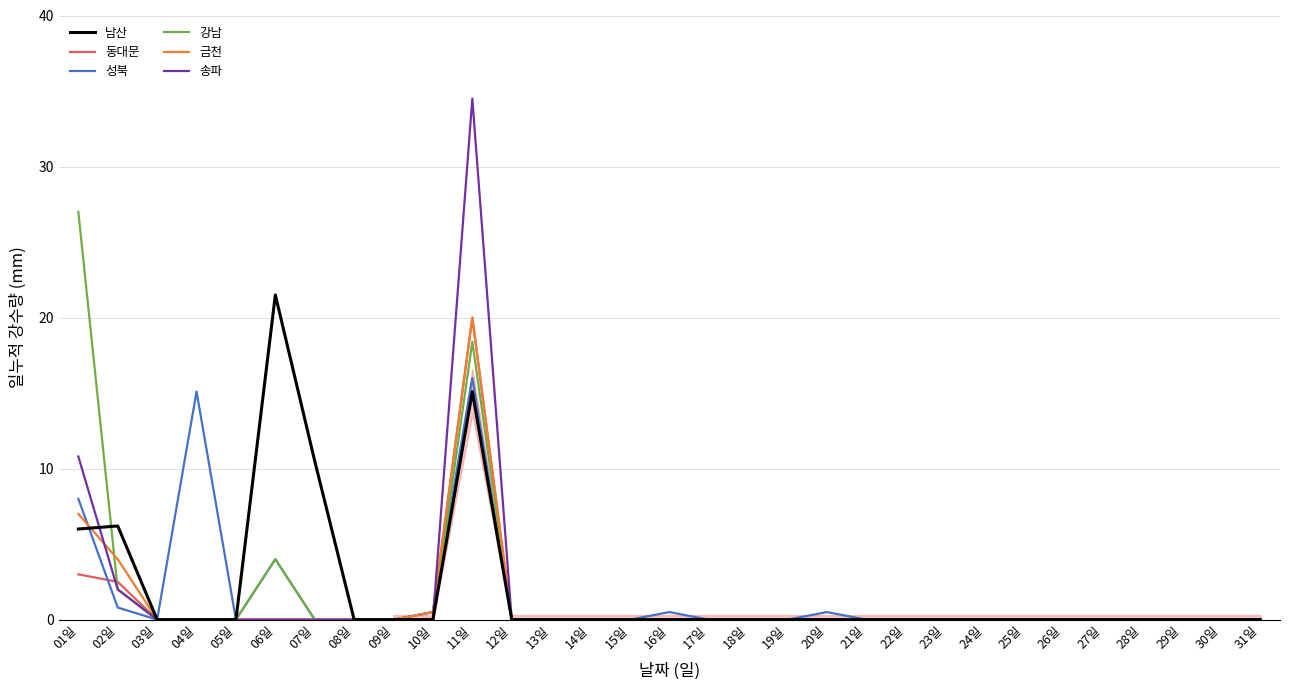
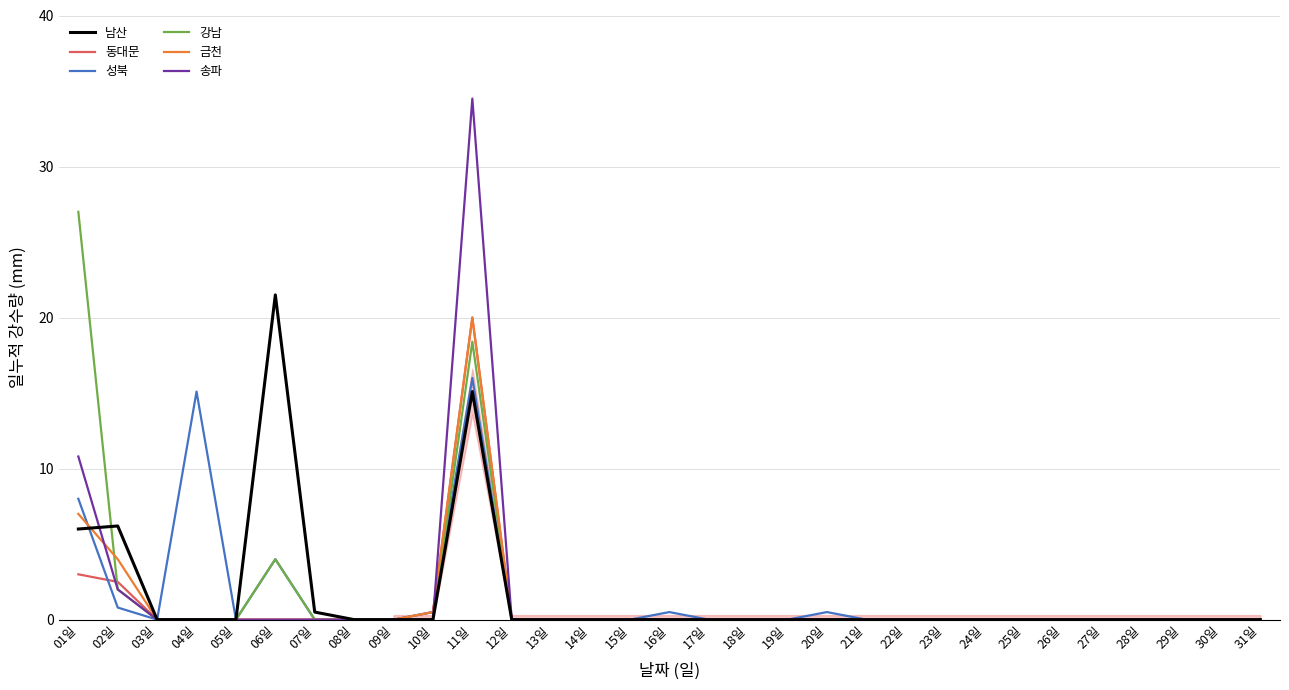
  {
    "남산": {
      "01일": 6.0,
      "02일": 6.2,
      "06일": 21.5,
-     "07일": 10.5,
+     "07일": 0.5,
      "11일": 15.1
    },
    "성북": {
      "01일": 8.0,
      "02일": 0.8,
      "04일": 15.1,
      "11일": 16.0,
      "16일": 0.5,
      "20일": 0.5
    },
    "강남": {
      "01일": 27.0,
      "11일": 18.4
    },
    "송파": {
      "01일": 10.8,
      "11일": 34.5
    }
  }
